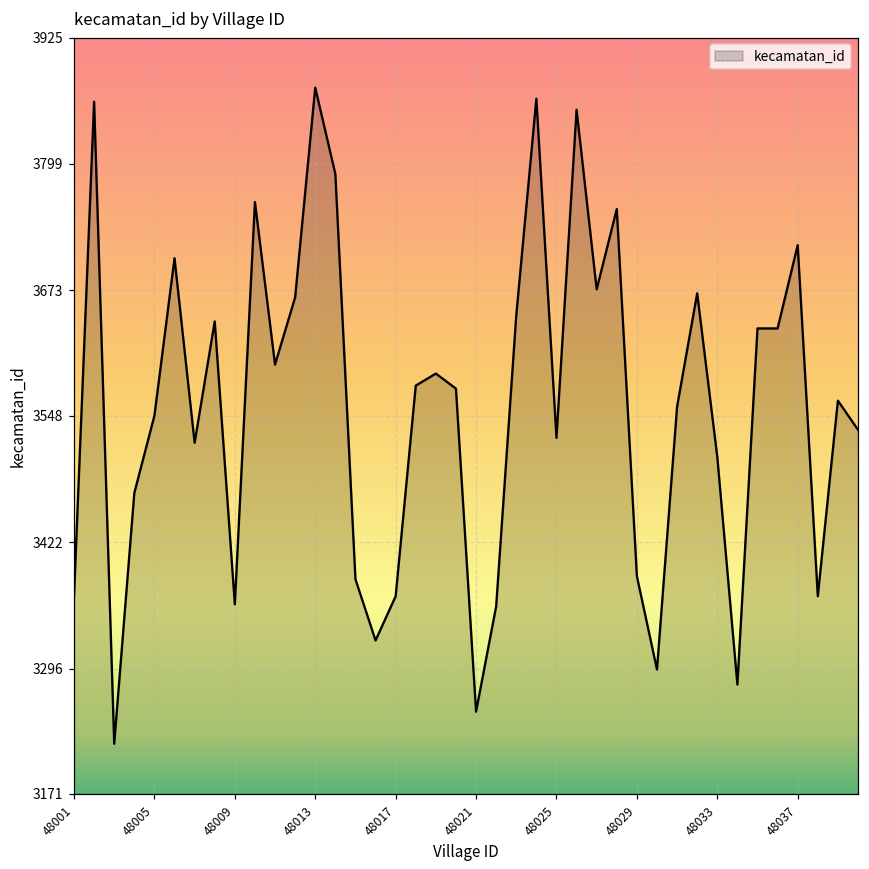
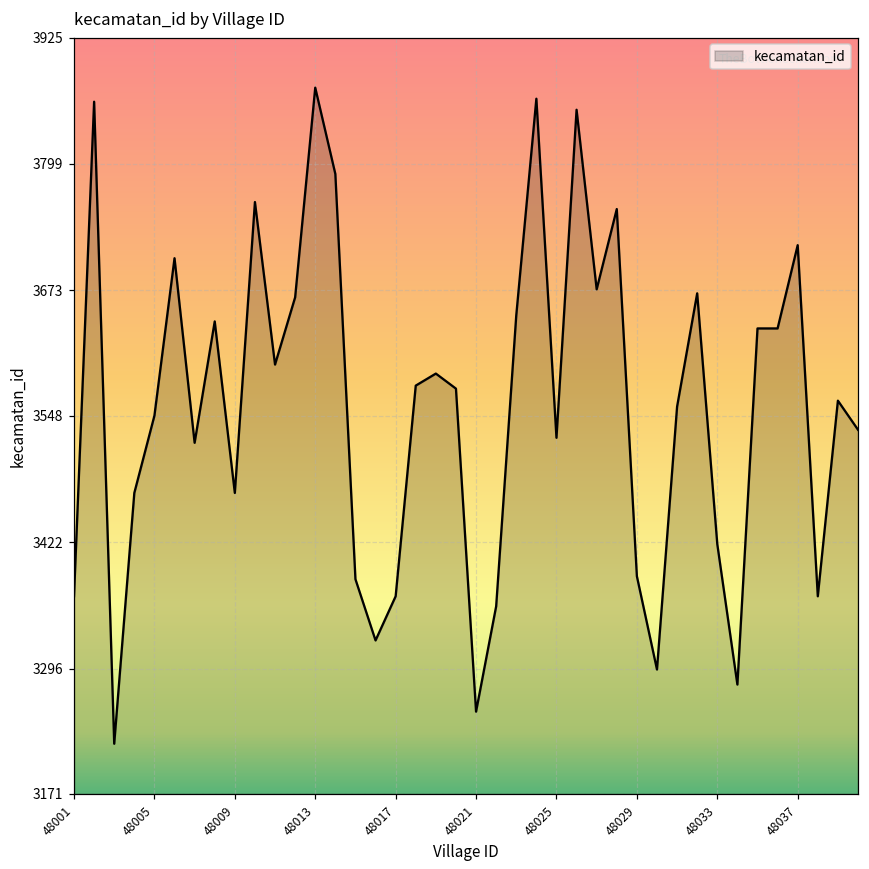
  {
    "48001": 3370,
    "48005": 3550,
-   "48009": 3360,
+   "48009": 3470,
    "48013": 3880,
    "48017": 3370,
    "48021": 3250,
    "48025": 3530,
    "48029": 3390,
-   "48033": 3510,
+   "48033": 3420,
    "48037": 3720
  }
